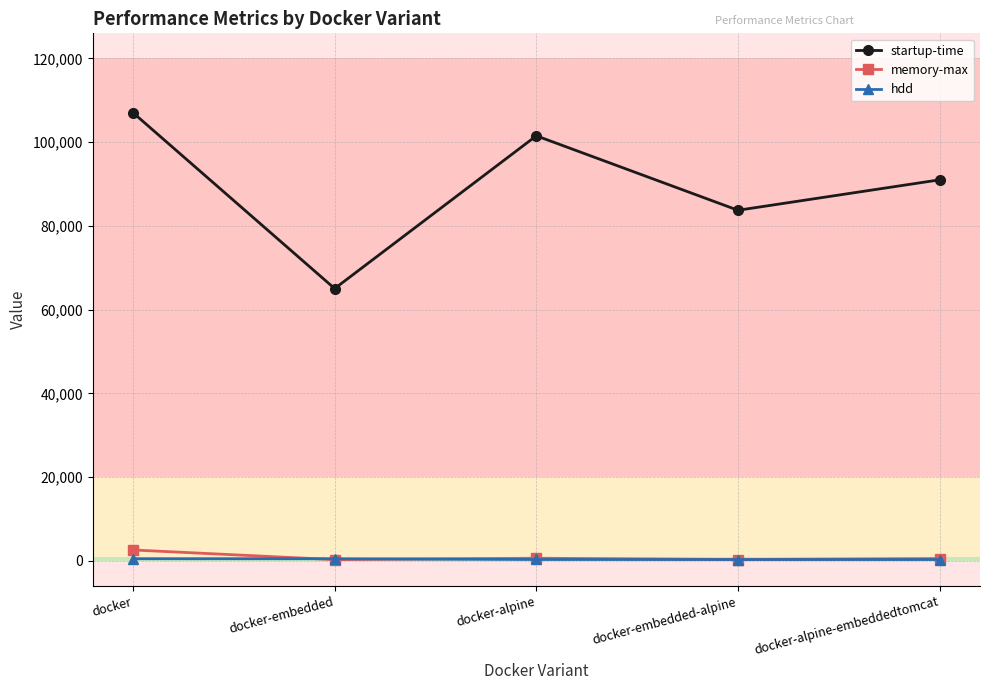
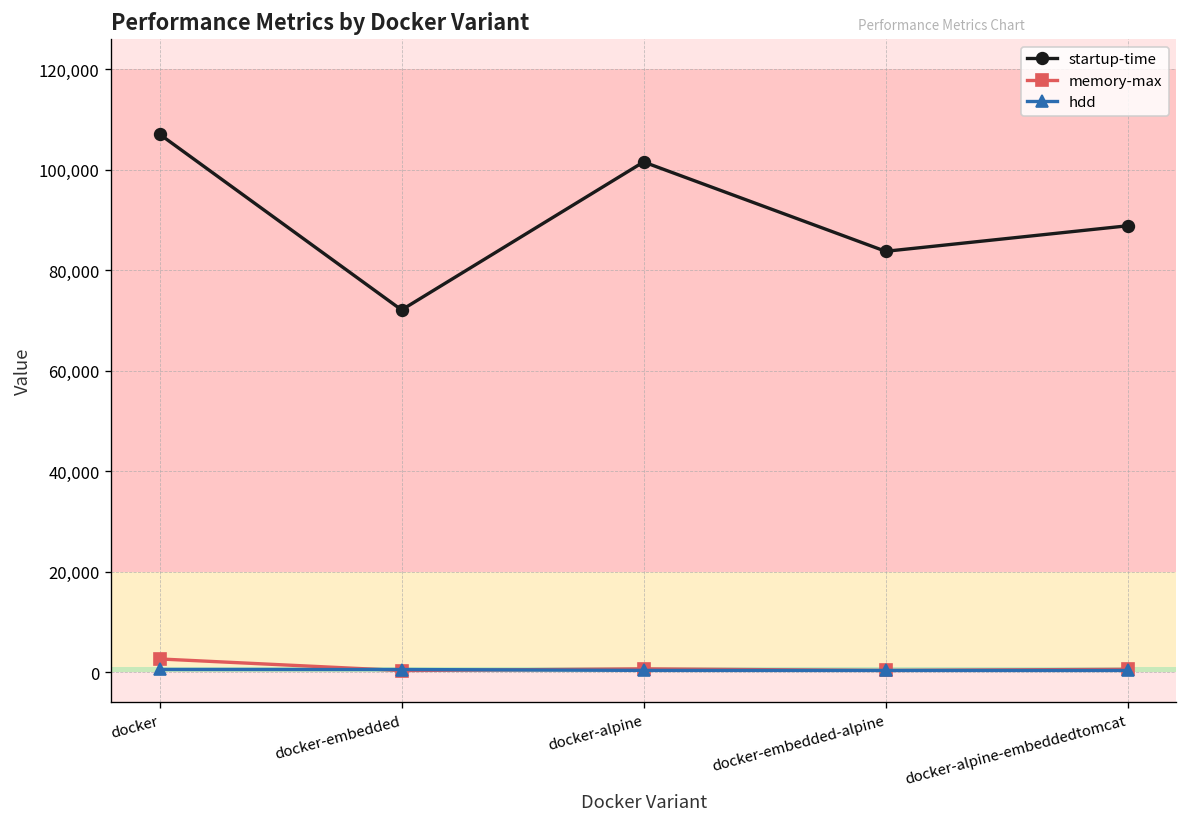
  {
    "startup-time": {
      "docker": "107,000",
-     "docker-embedded": "65,000",
+     "docker-embedded": "72,000",
      "docker-alpine": "102,000",
      "docker-embedded-alpine": "84,000",
-     "docker-alpine-embeddedtomcat": "91,000"
+     "docker-alpine-embeddedtomcat": "89,000"
    },
    "memory-max": {
      "docker": "3,000"
    },
    "hdd": {
      "docker": "1,000"
    }
  }
